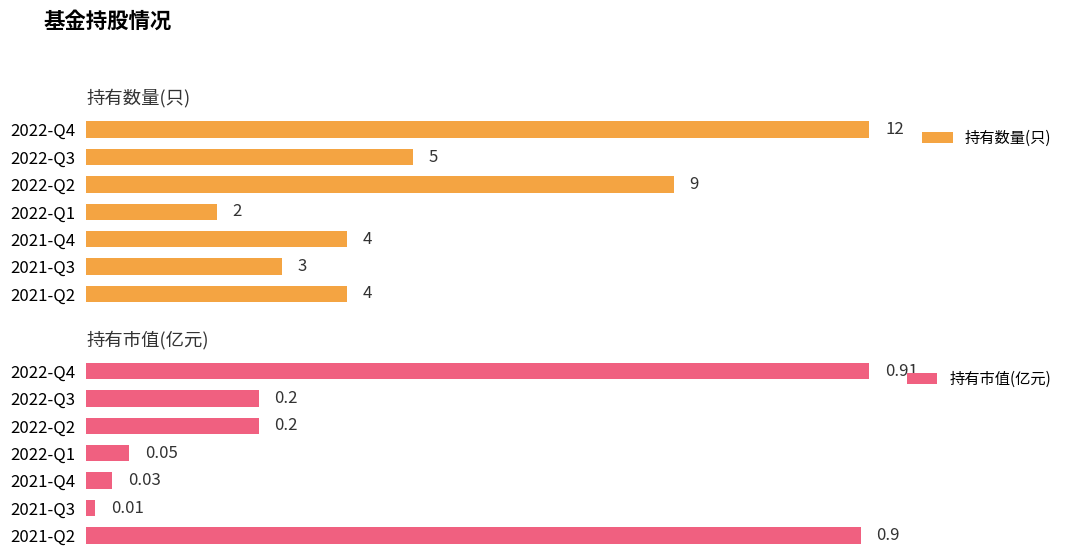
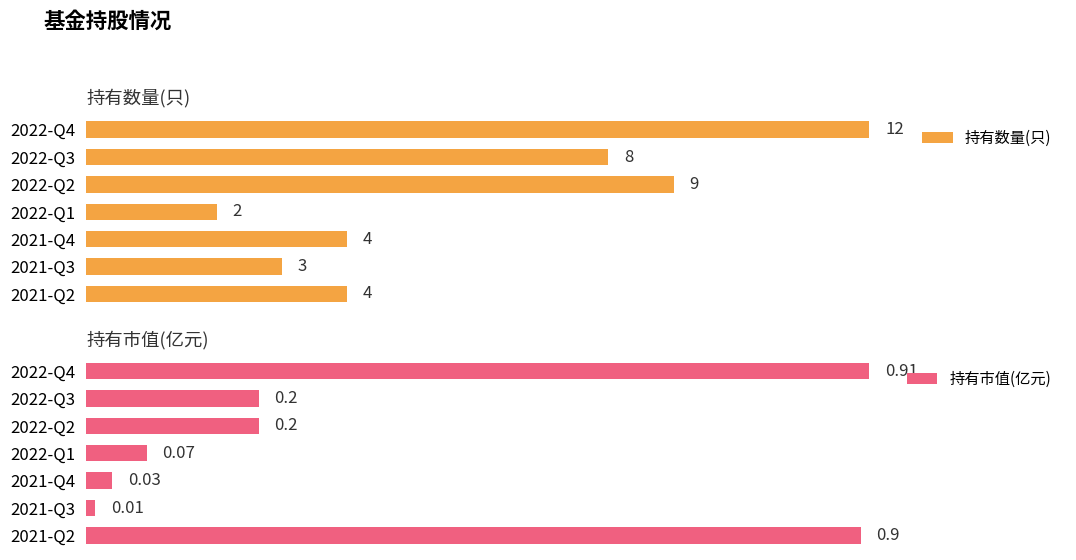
  {
    "持有数量(只)": {
      "2022-Q4": 12,
-     "2022-Q3": 5,
+     "2022-Q3": 8,
      "2022-Q2": 9,
      "2022-Q1": 2,
      "2021-Q4": 4,
      "2021-Q3": 3,
      "2021-Q2": 4
    },
    "持有市值(亿元)": {
      "2022-Q4": 0.91,
      "2022-Q3": 0.2,
      "2022-Q2": 0.2,
-     "2022-Q1": 0.05,
+     "2022-Q1": 0.07,
      "2021-Q4": 0.03,
      "2021-Q3": 0.01,
      "2021-Q2": 0.9
    }
  }
